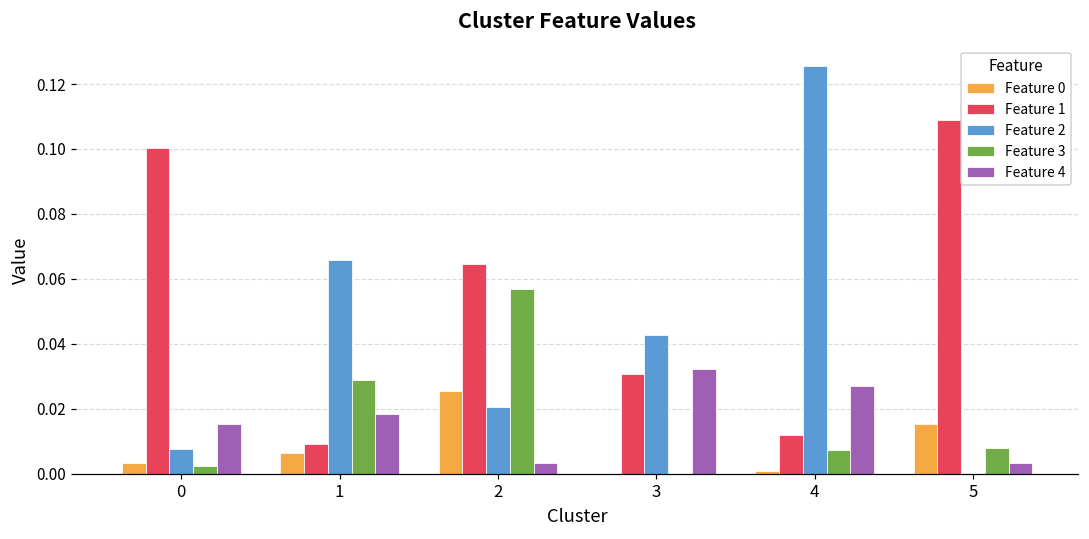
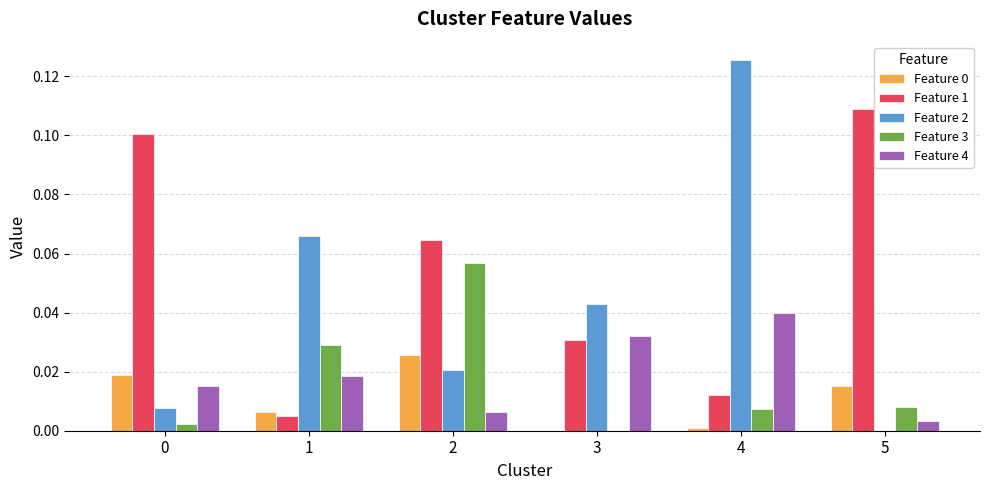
  {
    "Feature 0": {
-     "0": 0.003,
+     "0": 0.019,
      "1": 0.006,
      "2": 0.026,
      "3": 0.000,
      "4": 0.001,
      "5": 0.015
    },
    "Feature 1": {
      "0": 0.100,
-     "1": 0.009,
+     "1": 0.005,
      "2": 0.065,
      "3": 0.031,
      "4": 0.012,
      "5": 0.109
    },
    "Feature 2": {
      "0": 0.008,
      "1": 0.066,
      "2": 0.021,
      "3": 0.043,
      "4": 0.125,
      "5": 0.000
    },
    "Feature 3": {
      "0": 0.002,
      "1": 0.029,
      "2": 0.057,
      "3": 0.000,
      "4": 0.007,
      "5": 0.008
    },
    "Feature 4": {
      "0": 0.015,
      "1": 0.018,
-     "2": 0.003,
+     "2": 0.006,
      "3": 0.032,
-     "4": 0.027,
+     "4": 0.040,
      "5": 0.003
    }
  }
